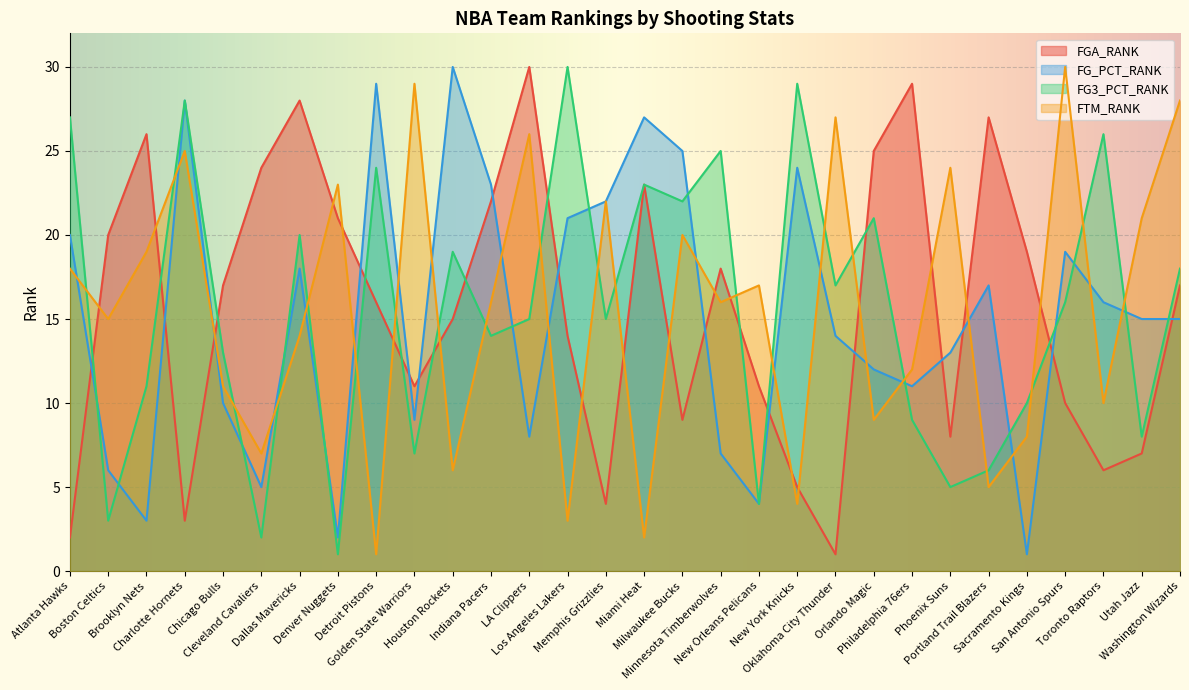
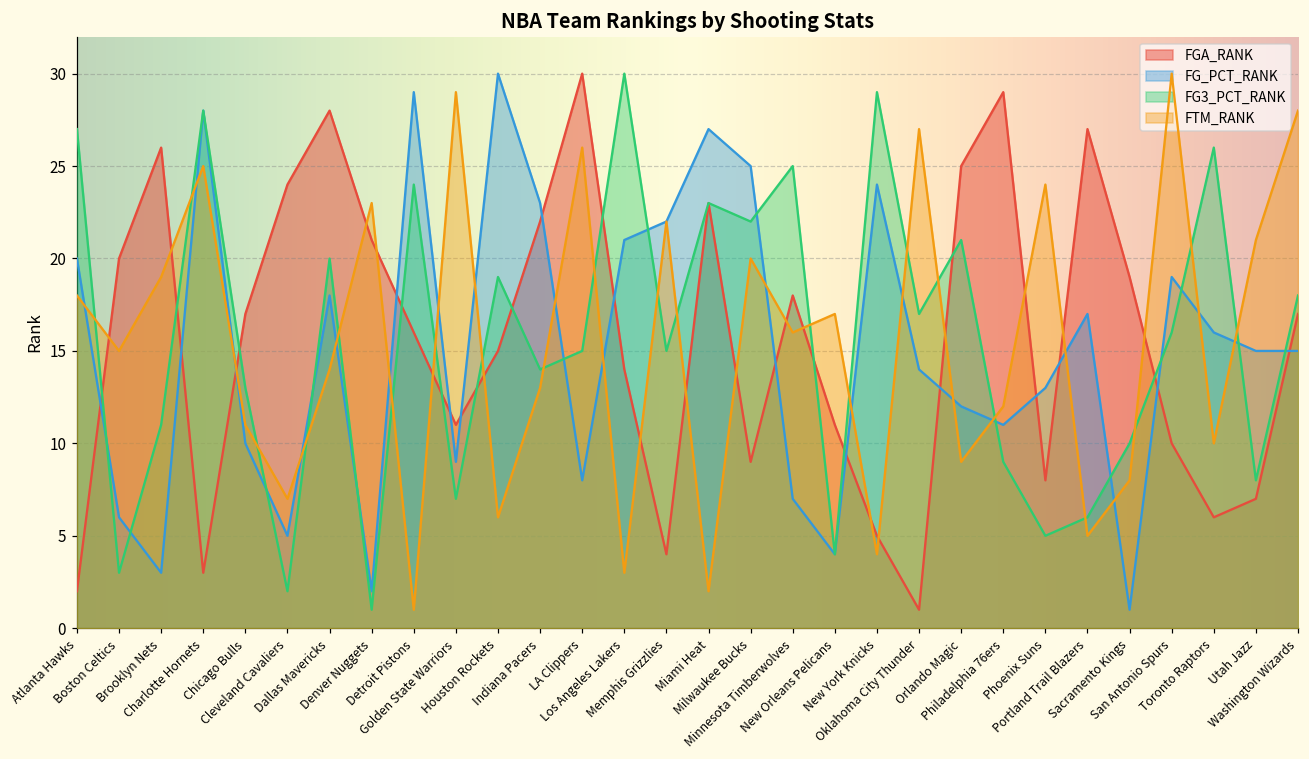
  {
    "FGA_RANK": {
      "Atlanta Hawks": 2,
      "Boston Celtics": 20,
      "Brooklyn Nets": 26,
      "Charlotte Hornets": 3,
      "Chicago Bulls": 17,
      "Cleveland Cavaliers": 24,
      "Dallas Mavericks": 28,
      "Denver Nuggets": 21,
      "Detroit Pistons": 16,
      "Golden State Warriors": 11,
      "Houston Rockets": 15,
      "Indiana Pacers": 22,
      "LA Clippers": 30,
      "Los Angeles Lakers": 14,
      "Memphis Grizzlies": 4,
      "Milwaukee Bucks": 9,
      "Minnesota Timberwolves": 18,
      "New Orleans Pelicans": 11,
      "New York Knicks": 5,
      "Oklahoma City Thunder": 1,
      "Orlando Magic": 25,
      "Philadelphia 76ers": 29,
      "Phoenix Suns": 8,
      "Portland Trail Blazers": 27,
      "Sacramento Kings": 19,
      "San Antonio Spurs": 10,
      "Toronto Raptors": 6,
      "Utah Jazz": 7,
      "Washington Wizards": 17
    },
    "FG_PCT_RANK": {
      "Atlanta Hawks": 20,
      "Boston Celtics": 6,
      "Brooklyn Nets": 3,
      "Chicago Bulls": 10,
      "Cleveland Cavaliers": 5,
      "Dallas Mavericks": 18,
      "Denver Nuggets": 2,
      "Detroit Pistons": 29,
      "Golden State Warriors": 9,
      "Houston Rockets": 30,
      "Indiana Pacers": 23,
      "LA Clippers": 8,
      "Los Angeles Lakers": 21,
      "Miami Heat": 27,
      "Milwaukee Bucks": 25,
      "Minnesota Timberwolves": 7,
      "New York Knicks": 24,
      "Oklahoma City Thunder": 14,
      "Orlando Magic": 12,
      "Philadelphia 76ers": 11,
      "Phoenix Suns": 13,
      "Portland Trail Blazers": 17,
      "Sacramento Kings": 1,
      "San Antonio Spurs": 19,
      "Toronto Raptors": 16,
      "Utah Jazz": 15,
      "Washington Wizards": 15
    },
    "FG3_PCT_RANK": {
      "Atlanta Hawks": 27,
      "Boston Celtics": 3,
      "Brooklyn Nets": 11,
      "Chicago Bulls": 13,
      "Cleveland Cavaliers": 2,
      "Dallas Mavericks": 20,
      "Denver Nuggets": 1,
      "Detroit Pistons": 24,
      "Golden State Warriors": 7,
      "Houston Rockets": 19,
      "Indiana Pacers": 14,
      "LA Clippers": 15,
      "Los Angeles Lakers": 30,
      "Memphis Grizzlies": 15,
      "Milwaukee Bucks": 22,
      "Minnesota Timberwolves": 25,
      "New York Knicks": 29,
      "Oklahoma City Thunder": 17,
      "Orlando Magic": 21,
      "Philadelphia 76ers": 9,
      "Phoenix Suns": 5,
      "Portland Trail Blazers": 6,
      "Sacramento Kings": 10,
      "San Antonio Spurs": 16,
      "Toronto Raptors": 26,
      "Utah Jazz": 8,
      "Washington Wizards": 18
    },
    "FTM_RANK": {
      "Atlanta Hawks": 18,
      "Boston Celtics": 15,
      "Brooklyn Nets": 19,
      "Charlotte Hornets": 25,
      "Chicago Bulls": 11,
      "Cleveland Cavaliers": 7,
      "Dallas Mavericks": 14,
      "Denver Nuggets": 23,
      "Detroit Pistons": 1,
      "Golden State Warriors": 29,
      "Houston Rockets": 6,
-     "Indiana Pacers": 16,
+     "Indiana Pacers": 13,
      "LA Clippers": 26,
      "Los Angeles Lakers": 3,
      "Miami Heat": 2,
      "Milwaukee Bucks": 20,
      "Minnesota Timberwolves": 16,
      "New Orleans Pelicans": 17,
      "New York Knicks": 4,
      "Oklahoma City Thunder": 27,
      "Orlando Magic": 9,
      "Philadelphia 76ers": 12,
      "Phoenix Suns": 24,
      "Portland Trail Blazers": 5,
      "Sacramento Kings": 8,
      "Toronto Raptors": 10,
      "Utah Jazz": 21,
      "Washington Wizards": 28
    }
  }
